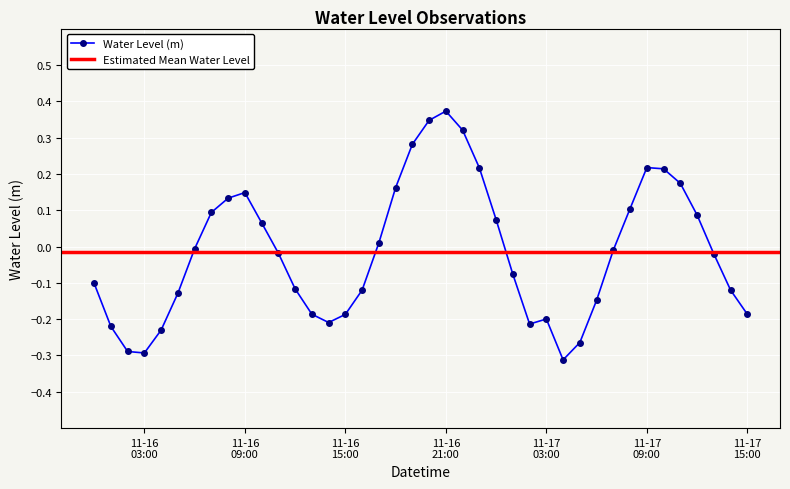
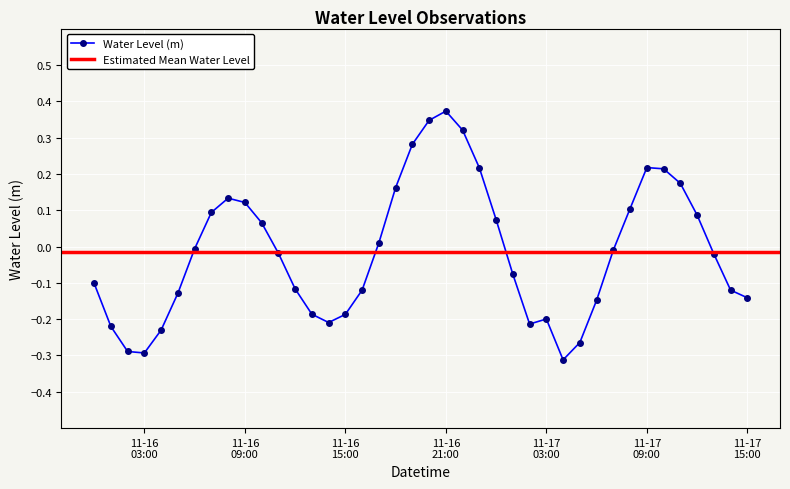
  {
    "11-16 03:00": -0.29,
-   "11-16 09:00": 0.15,
+   "11-16 09:00": 0.12,
    "11-16 15:00": -0.19,
    "11-16 21:00": 0.37,
    "11-17 03:00": -0.20,
    "11-17 09:00": 0.22,
-   "11-17 15:00": -0.19
+   "11-17 15:00": -0.14
  }
